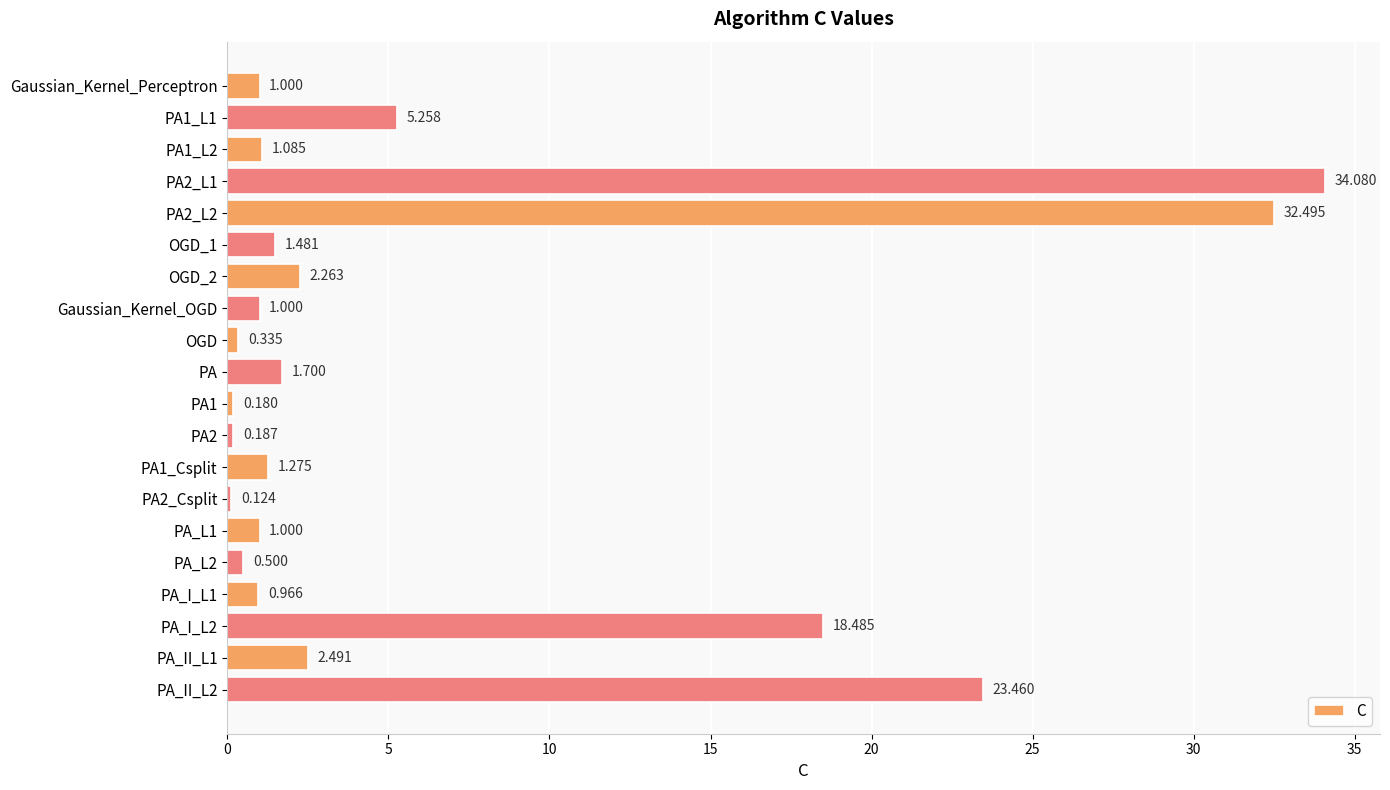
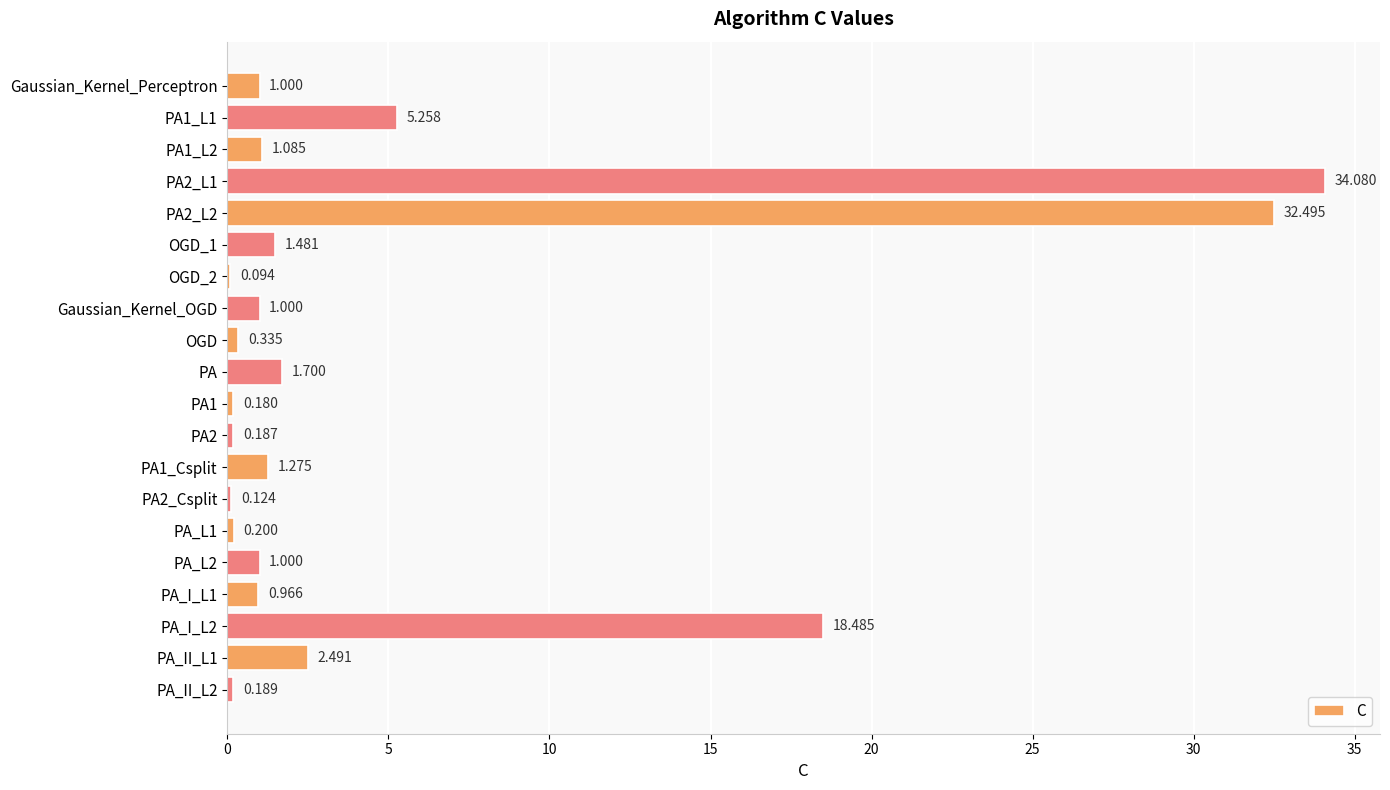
  {
    "Gaussian_Kernel_Perceptron": 1.000,
    "PA1_L1": 5.258,
    "PA1_L2": 1.085,
    "PA2_L1": 34.080,
    "PA2_L2": 32.495,
    "OGD_1": 1.481,
-   "OGD_2": 2.263,
+   "OGD_2": 0.094,
    "Gaussian_Kernel_OGD": 1.000,
    "OGD": 0.335,
    "PA": 1.700,
    "PA1": 0.180,
    "PA2": 0.187,
    "PA1_Csplit": 1.275,
    "PA2_Csplit": 0.124,
-   "PA_L1": 1.000,
-   "PA_L2": 0.500,
+   "PA_L1": 0.200,
+   "PA_L2": 1.000,
    "PA_I_L1": 0.966,
    "PA_I_L2": 18.485,
    "PA_II_L1": 2.491,
-   "PA_II_L2": 23.460
+   "PA_II_L2": 0.189
  }
